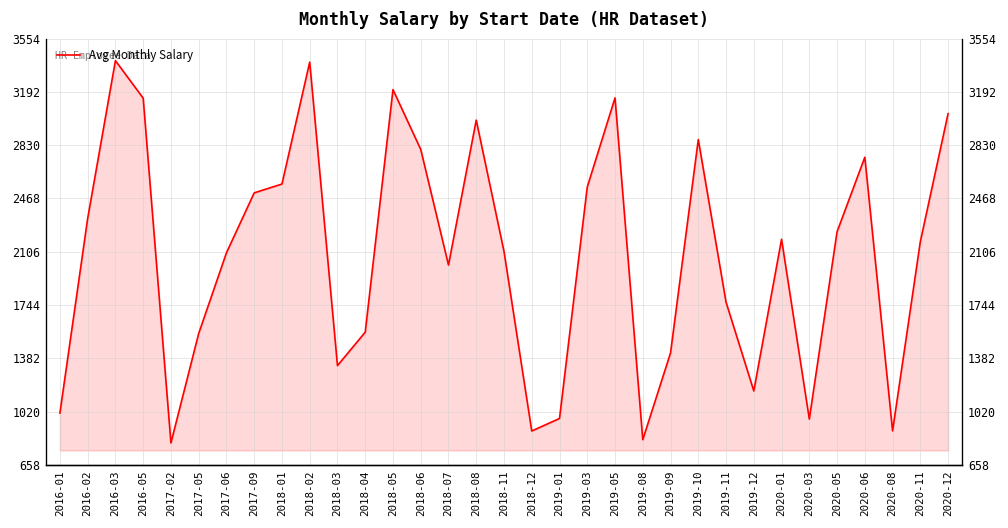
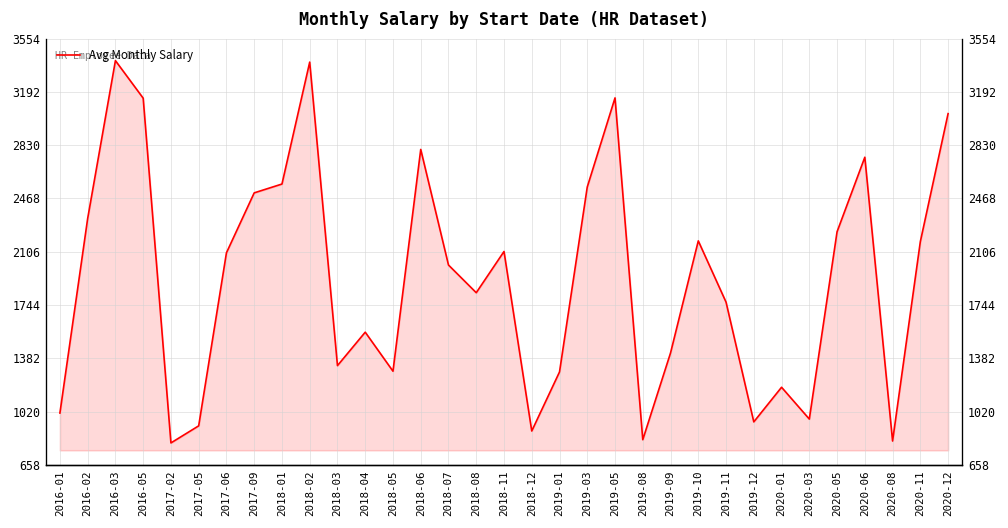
  {
    "2016-01": 1010,
    "2016-02": 2330,
    "2016-03": 3400,
    "2016-05": 3150,
    "2017-02": 810,
-   "2017-05": 1550,
+   "2017-05": 920,
    "2017-06": 2100,
    "2017-09": 2510,
    "2018-01": 2570,
    "2018-02": 3390,
    "2018-03": 1330,
    "2018-04": 1560,
-   "2018-05": 3210,
+   "2018-05": 1300,
    "2018-06": 2800,
    "2018-07": 2020,
-   "2018-08": 3000,
+   "2018-08": 1830,
    "2018-11": 2110,
    "2018-12": 890,
-   "2019-01": 970,
+   "2019-01": 1290,
    "2019-03": 2550,
    "2019-05": 3150,
    "2019-08": 830,
    "2019-09": 1420,
-   "2019-10": 2870,
+   "2019-10": 2180,
    "2019-11": 1760,
-   "2019-12": 1160,
-   "2020-01": 2190,
+   "2019-12": 950,
+   "2020-01": 1190,
    "2020-03": 970,
    "2020-05": 2240,
    "2020-06": 2750,
-   "2020-08": 890,
+   "2020-08": 820,
    "2020-11": 2180,
    "2020-12": 3040
  }
